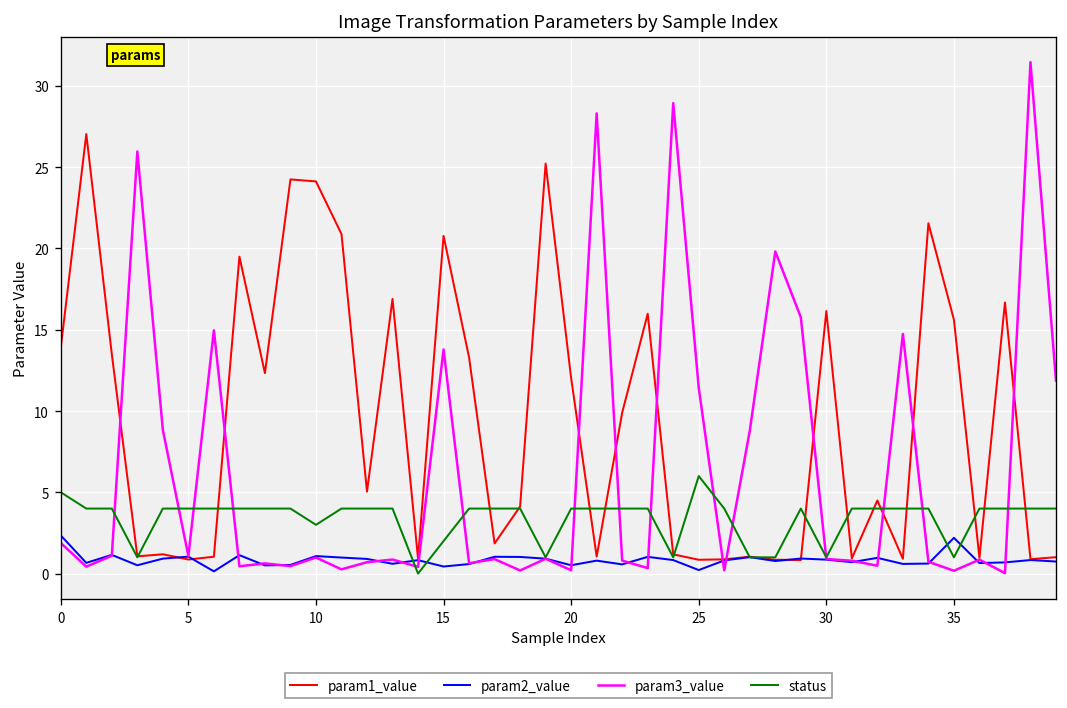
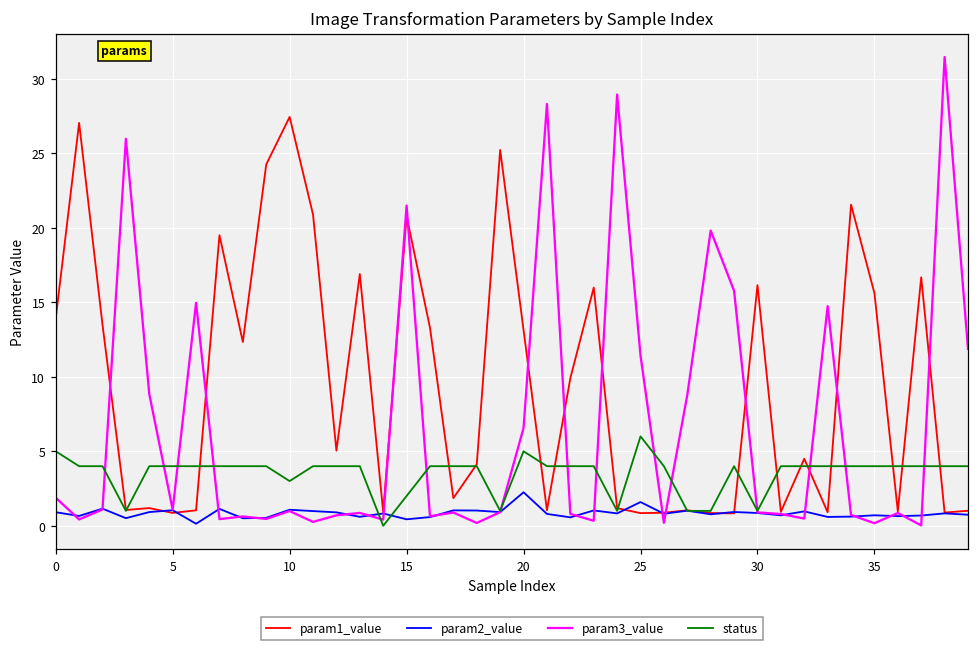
  {
    "param1_value": {
      "0": 13.9,
-     "10": 24.1,
+     "10": 27.4,
      "15": 20.8,
-     "20": 12.0,
+     "20": 13.1,
      "25": 0.9,
      "30": 16.1,
      "35": 15.6
    },
    "param2_value": {
-     "0": 2.3,
+     "0": 0.9,
      "15": 0.4,
-     "20": 0.5,
-     "25": 0.2,
-     "35": 2.2
+     "20": 2.2,
+     "25": 1.6,
+     "35": 0.7
    },
    "param3_value": {
      "0": 1.9,
-     "15": 13.8,
-     "20": 0.2,
+     "15": 21.5,
+     "20": 6.6,
      "25": 11.4,
      "35": 0.2
    },
    "status": {
      "0": 5,
      "5": 4,
      "10": 3,
      "15": 2,
-     "20": 4,
+     "20": 5,
      "25": 6,
-     "35": 1
+     "35": 4
    }
  }
